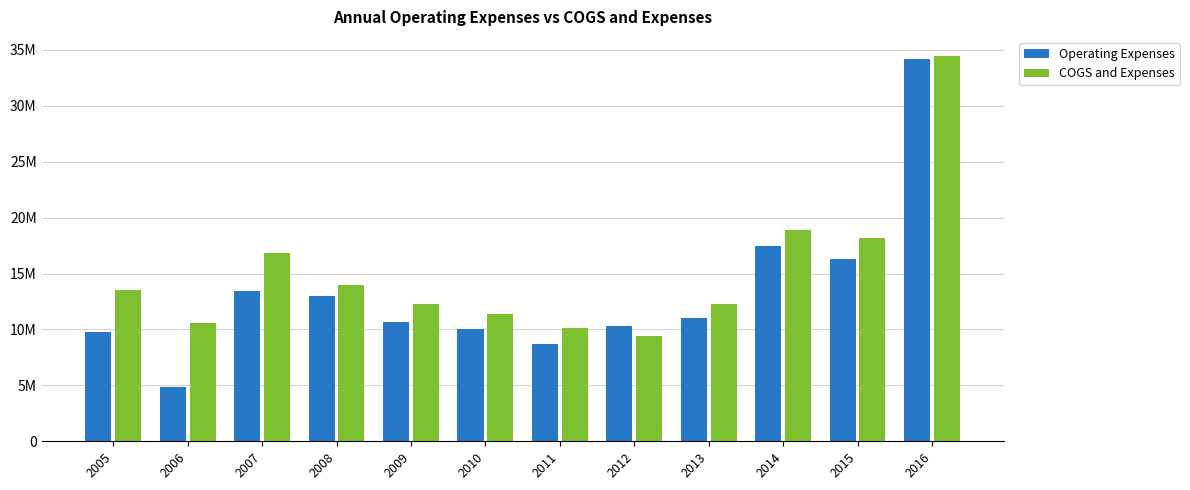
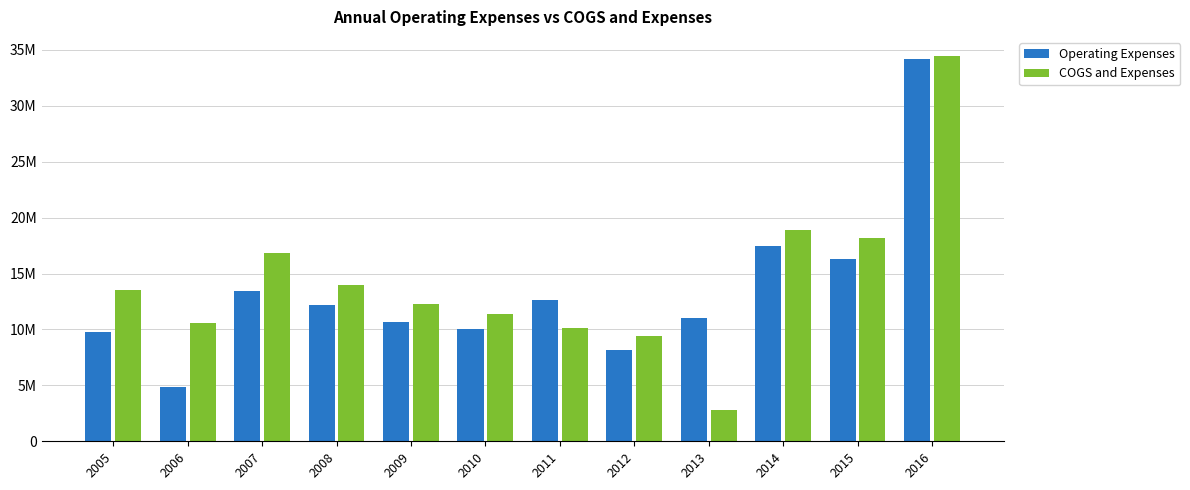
  {
    "Operating Expenses": {
      "2005": 9800000,
      "2006": 4800000,
      "2007": 13500000,
-     "2008": 13000000,
+     "2008": 12200000,
      "2009": 10700000,
      "2010": 10000000,
-     "2011": 8700000,
-     "2012": 10300000,
+     "2011": 12600000,
+     "2012": 8200000,
      "2013": 11000000,
      "2014": 17500000,
      "2015": 16300000,
      "2016": 34200000
    },
    "COGS and Expenses": {
      "2005": 13600000,
      "2006": 10600000,
      "2007": 16900000,
      "2008": 13900000,
      "2009": 12300000,
      "2010": 11400000,
      "2011": 10100000,
      "2012": 9400000,
-     "2013": 12300000,
+     "2013": 2800000,
      "2014": 18900000,
      "2015": 18200000,
      "2016": 34400000
    }
  }
